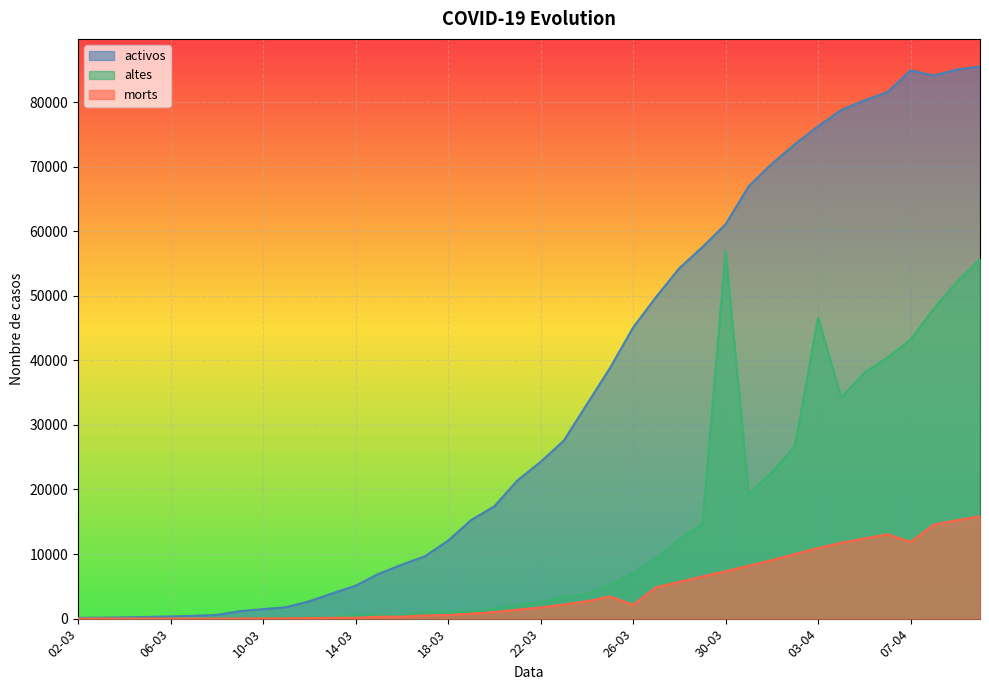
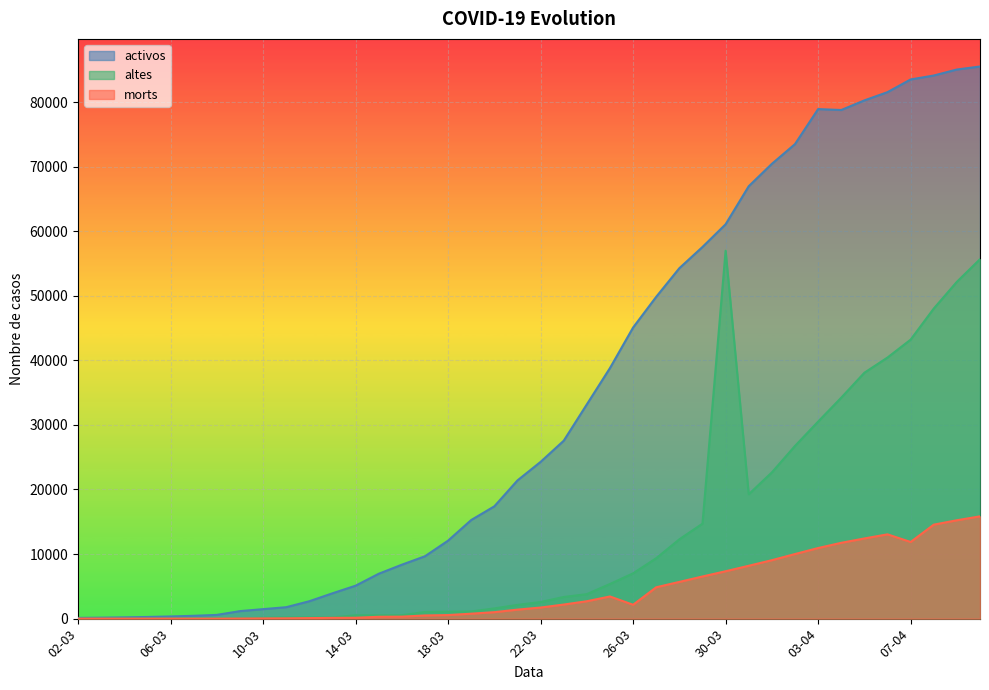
  {
    "activos": {
      "10-03": 1000,
      "14-03": 5000,
      "18-03": 12000,
      "22-03": 24000,
      "26-03": 45000,
      "30-03": 61000,
-     "03-04": 76000,
-     "07-04": 85000
+     "03-04": 79000,
+     "07-04": 84000
    },
    "altes": {
      "18-03": 1000,
      "22-03": 3000,
      "26-03": 7000,
      "30-03": 57000,
-     "03-04": 47000,
+     "03-04": 31000,
      "07-04": 43000
    },
    "morts": {
      "18-03": 1000,
      "22-03": 2000,
      "26-03": 2000,
      "30-03": 7000,
      "03-04": 11000,
      "07-04": 12000
    }
  }
